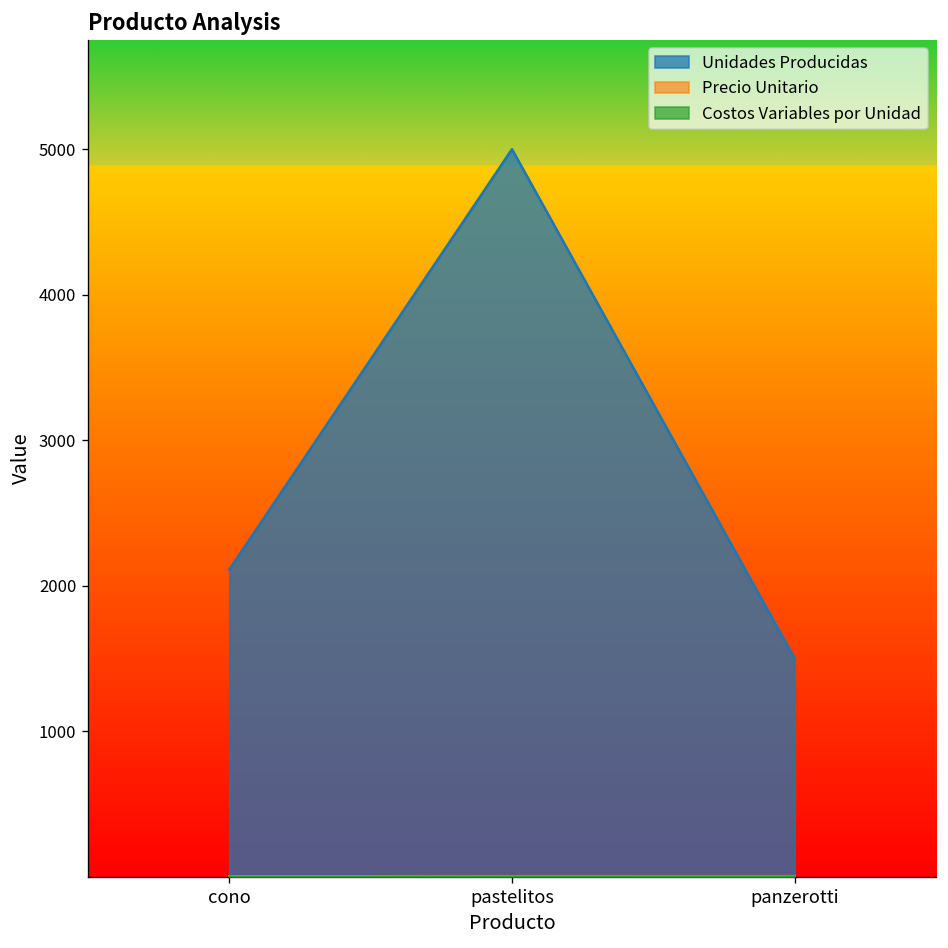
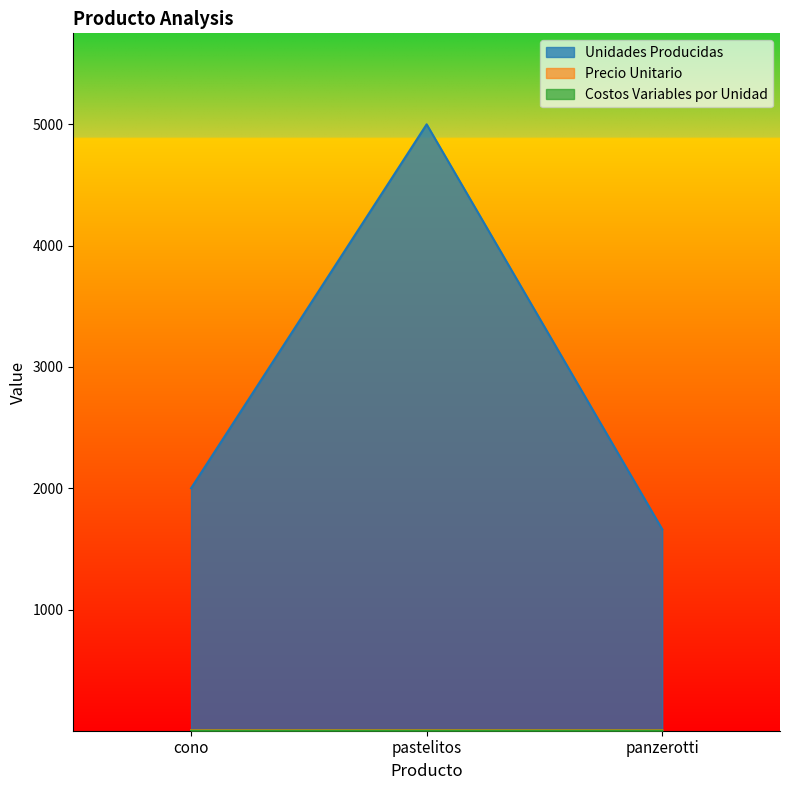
  {
    "Unidades Producidas": {
-     "cono": 2110,
+     "cono": 2000,
      "pastelitos": 5000,
-     "panzerotti": 1500
+     "panzerotti": 1660
    }
  }
